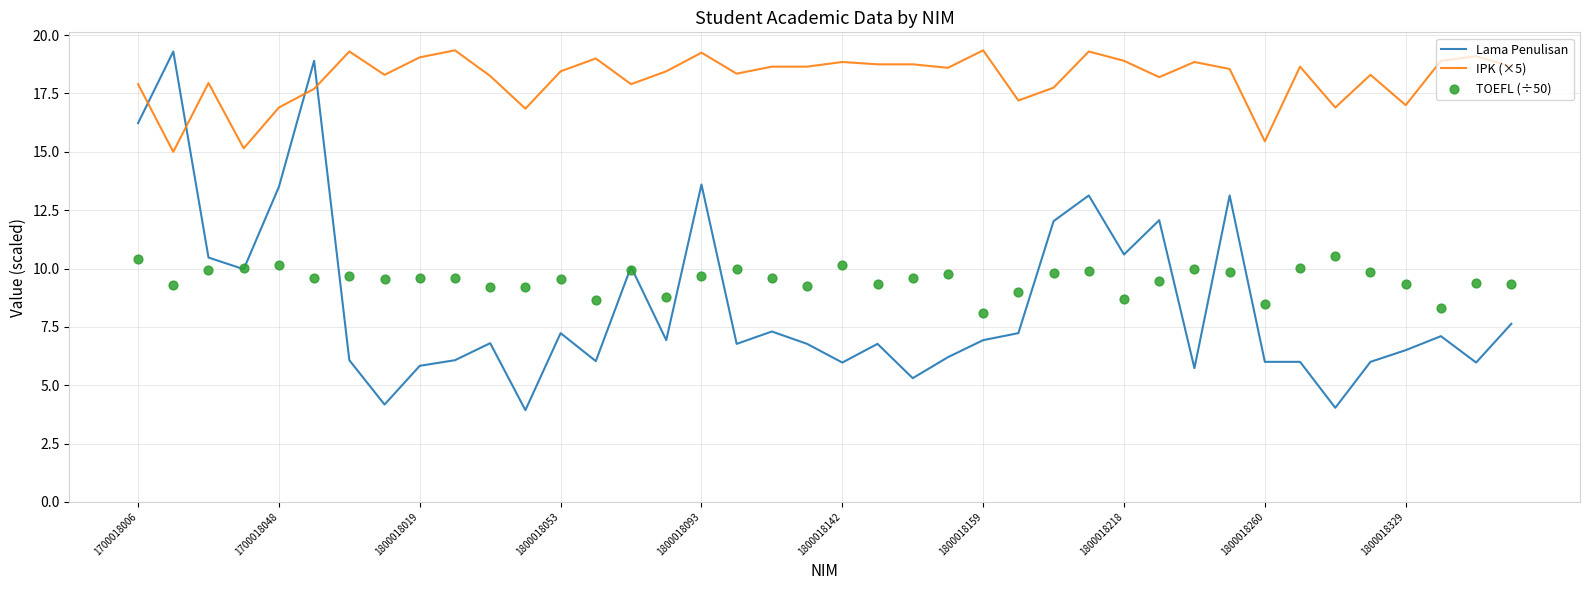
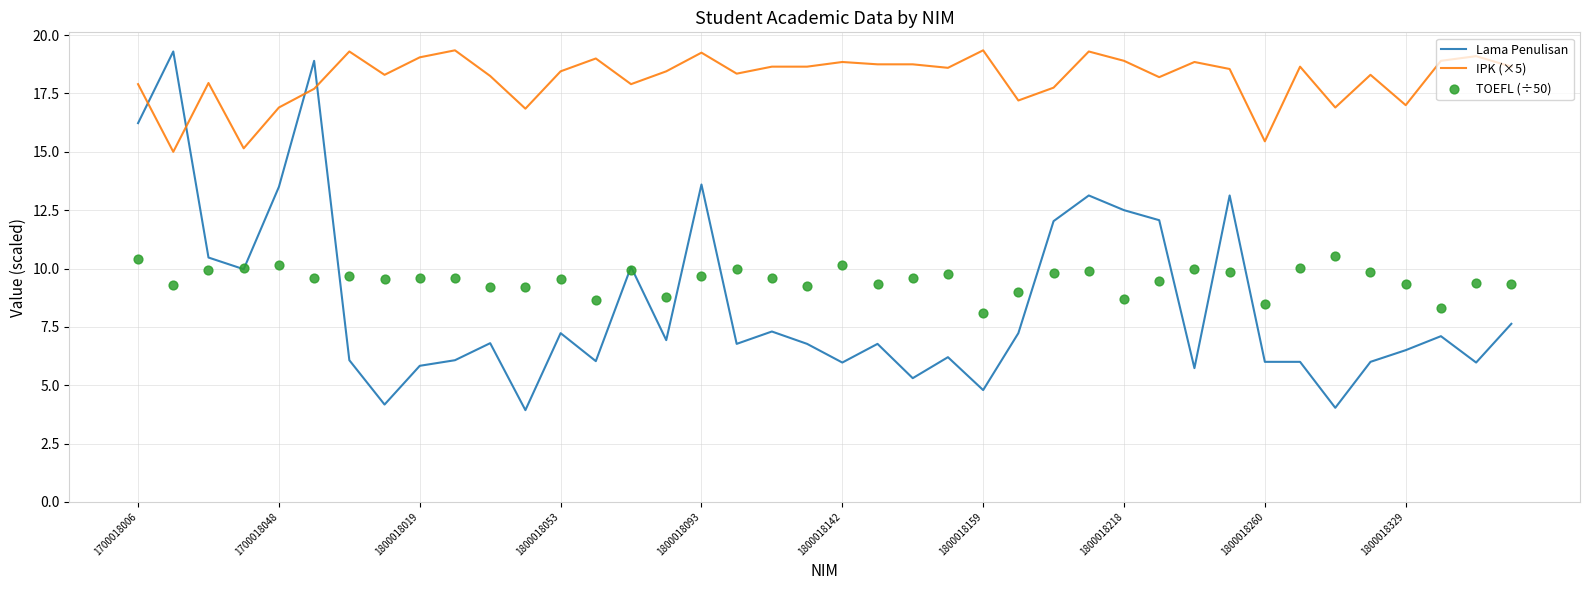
  {
    "Lama Penulisan": {
      "1700018006": 16.2,
      "1700018048": 13.5,
      "1800018019": 5.8,
      "1800018053": 7.2,
      "1800018093": 13.6,
      "1800018142": 6.0,
-     "1800018159": 6.9,
-     "1800018218": 10.6,
+     "1800018159": 4.8,
+     "1800018218": 12.5,
      "1800018260": 6.0,
      "1800018329": 6.5
    },
    "IPK (×5)": {
      "1700018006": 17.9,
      "1700018048": 16.9,
      "1800018019": 19.1,
      "1800018053": 18.5,
      "1800018093": 19.3,
      "1800018142": 18.9,
      "1800018159": 19.4,
      "1800018218": 18.9,
      "1800018260": 15.5,
      "1800018329": 17.0
    }
  }
